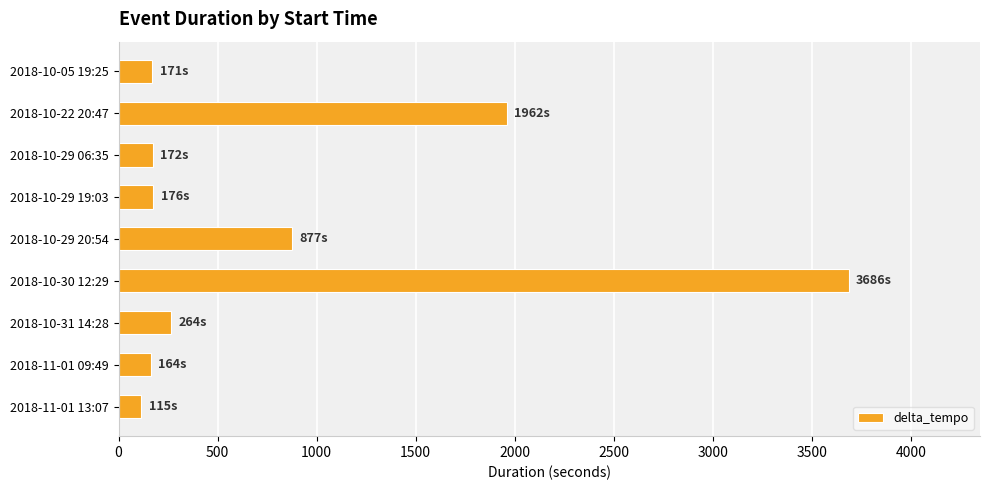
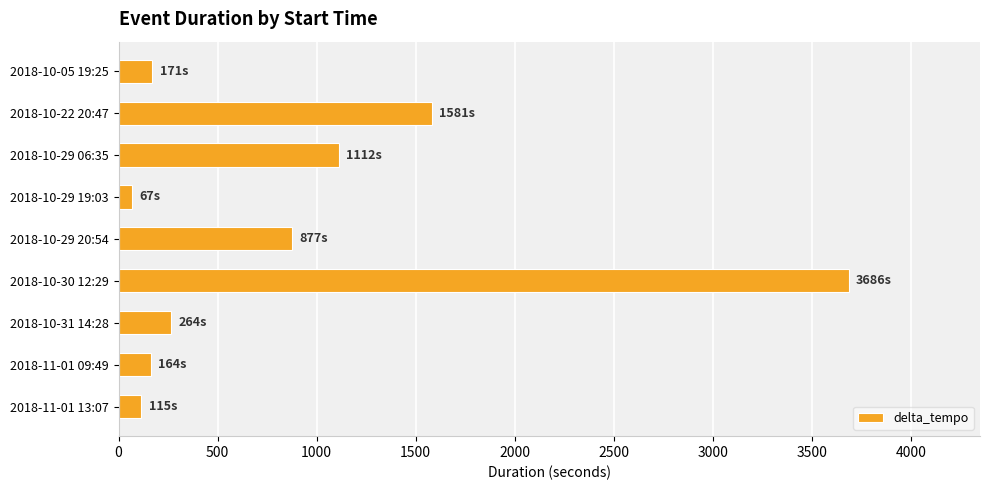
  {
    "2018-10-05 19:25": "171s",
-   "2018-10-22 20:47": "1962s",
-   "2018-10-29 06:35": "172s",
-   "2018-10-29 19:03": "176s",
+   "2018-10-22 20:47": "1581s",
+   "2018-10-29 06:35": "1112s",
+   "2018-10-29 19:03": "67s",
    "2018-10-29 20:54": "877s",
    "2018-10-30 12:29": "3686s",
    "2018-10-31 14:28": "264s",
    "2018-11-01 09:49": "164s",
    "2018-11-01 13:07": "115s"
  }
